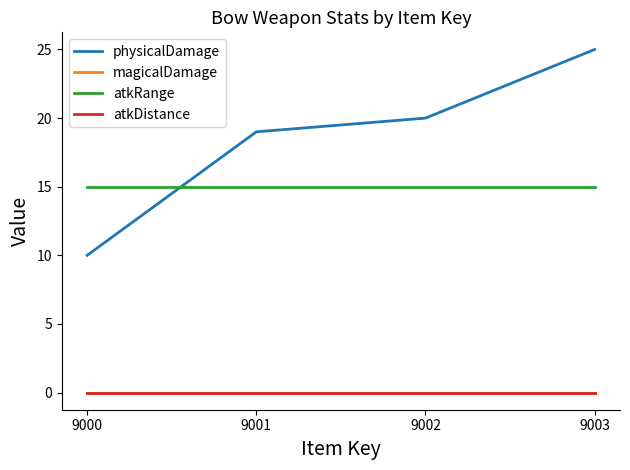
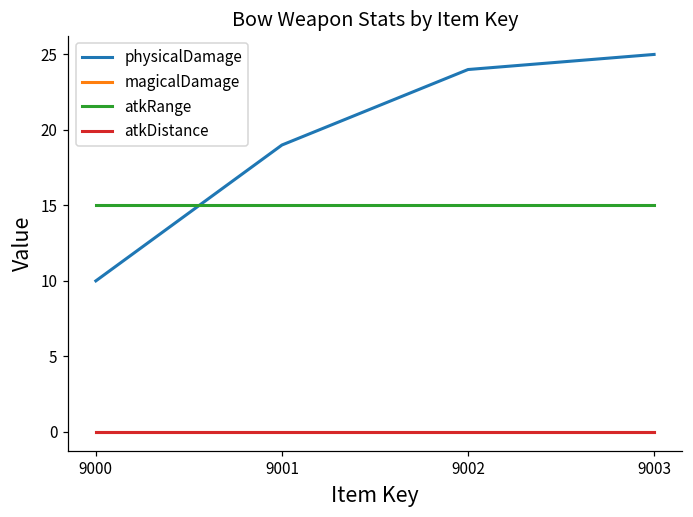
  {
    "physicalDamage": {
      "9000": 10,
      "9001": 19,
-     "9002": 20,
+     "9002": 24,
      "9003": 25
    },
    "atkDistance": {
      "9000": 0,
      "9001": 0,
      "9002": 0,
      "9003": 0
    },
    "atkRange": {
      "9000": 15,
      "9001": 15,
      "9002": 15,
      "9003": 15
    }
  }
